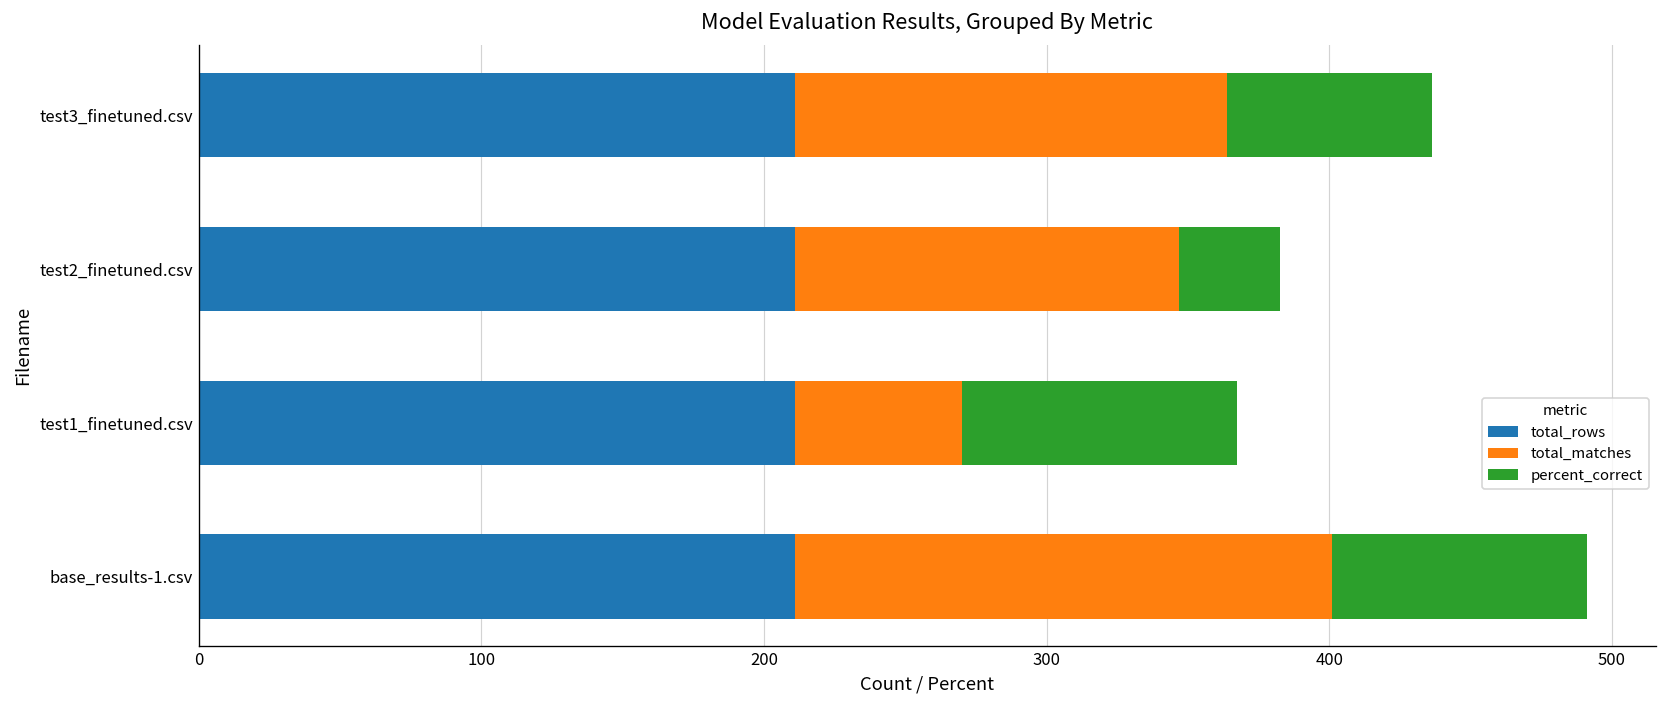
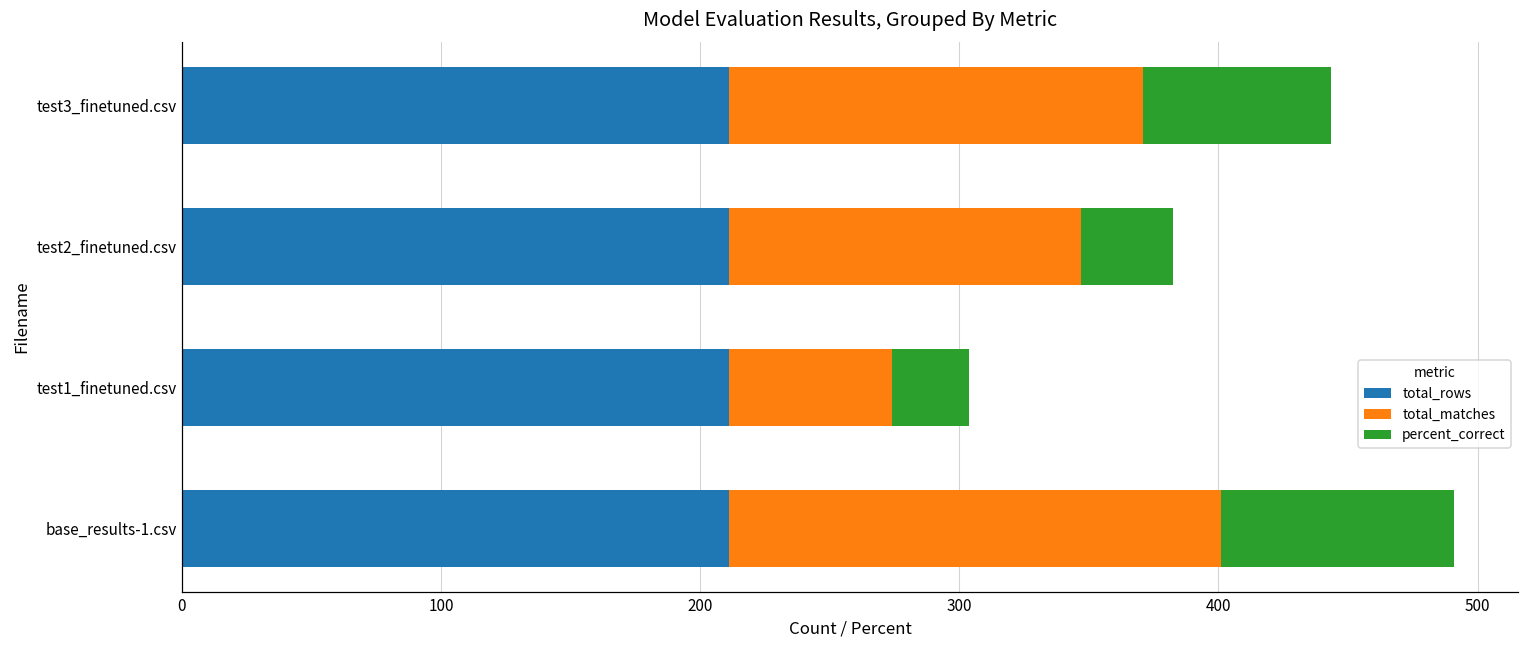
  {
    "total_rows": {
      "test3_finetuned.csv": 211,
      "test2_finetuned.csv": 211,
      "test1_finetuned.csv": 211,
      "base_results-1.csv": 211
    },
    "total_matches": {
-     "test3_finetuned.csv": 153,
+     "test3_finetuned.csv": 160,
      "test2_finetuned.csv": 136,
-     "test1_finetuned.csv": 59,
+     "test1_finetuned.csv": 63,
      "base_results-1.csv": 190
    },
    "percent_correct": {
      "test3_finetuned.csv": 73,
      "test2_finetuned.csv": 36,
-     "test1_finetuned.csv": 98,
+     "test1_finetuned.csv": 30,
      "base_results-1.csv": 90
    }
  }
